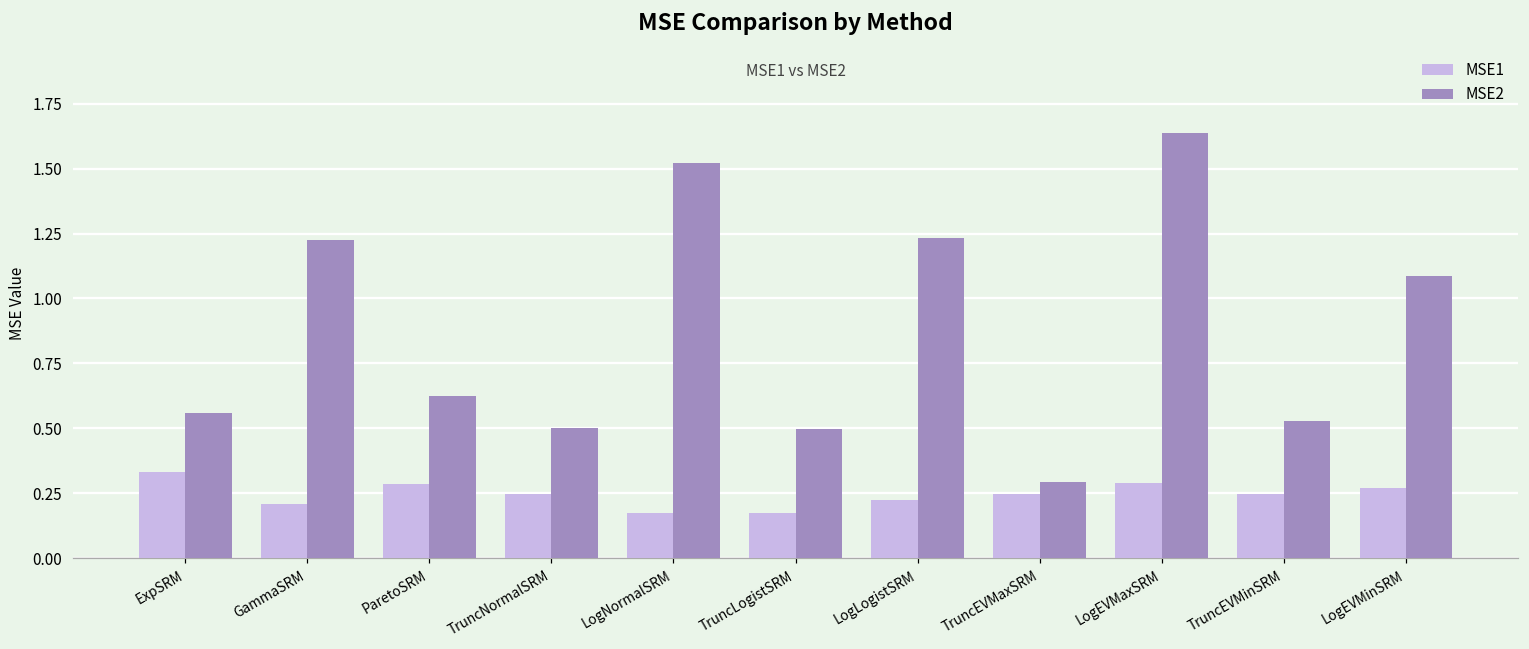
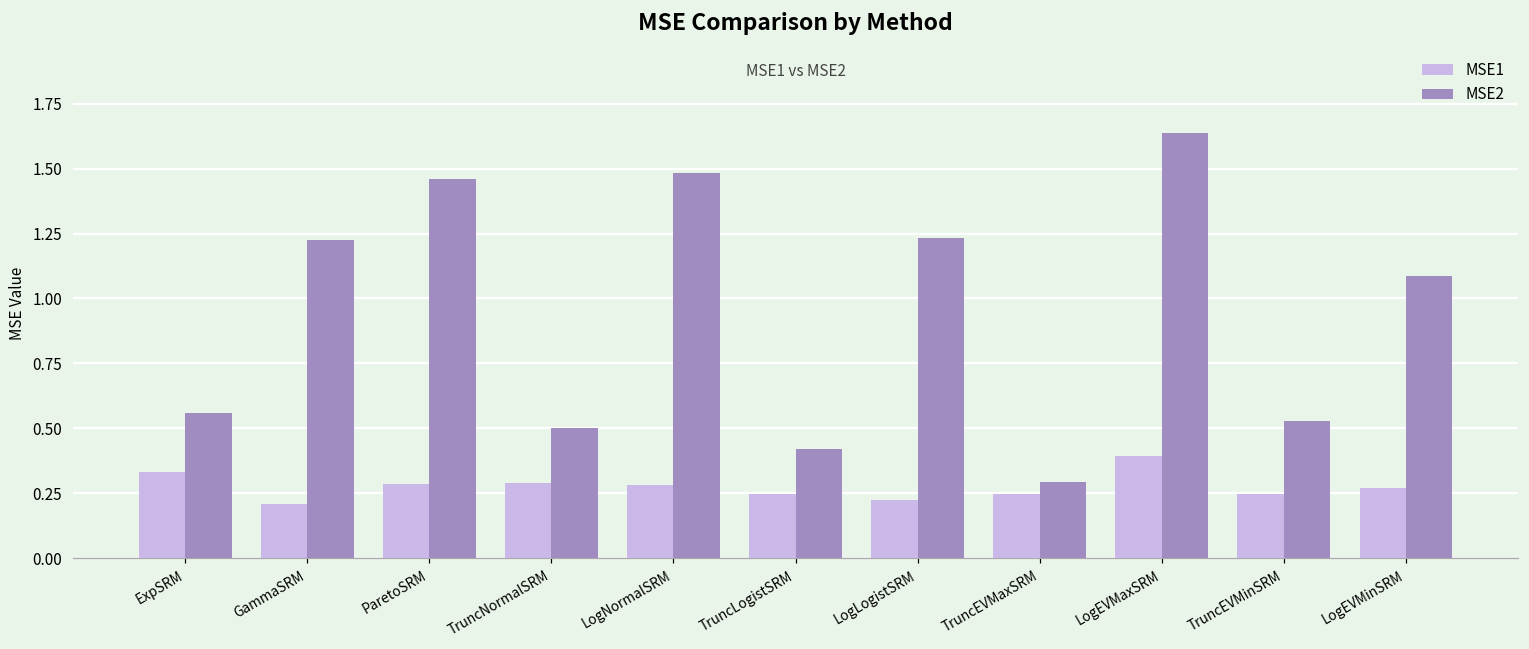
  {
    "MSE1": {
      "ExpSRM": 0.33,
      "GammaSRM": 0.21,
      "ParetoSRM": 0.29,
-     "TruncNormalSRM": 0.25,
-     "LogNormalSRM": 0.18,
-     "TruncLogistSRM": 0.18,
+     "TruncNormalSRM": 0.29,
+     "LogNormalSRM": 0.28,
+     "TruncLogistSRM": 0.25,
      "LogLogistSRM": 0.23,
      "TruncEVMaxSRM": 0.25,
-     "LogEVMaxSRM": 0.29,
+     "LogEVMaxSRM": 0.40,
      "TruncEVMinSRM": 0.25,
      "LogEVMinSRM": 0.27
    },
    "MSE2": {
      "ExpSRM": 0.56,
      "GammaSRM": 1.22,
-     "ParetoSRM": 0.62,
+     "ParetoSRM": 1.46,
      "TruncNormalSRM": 0.50,
-     "LogNormalSRM": 1.52,
-     "TruncLogistSRM": 0.50,
+     "LogNormalSRM": 1.48,
+     "TruncLogistSRM": 0.42,
      "LogLogistSRM": 1.23,
      "TruncEVMaxSRM": 0.29,
      "LogEVMaxSRM": 1.64,
      "TruncEVMinSRM": 0.53,
      "LogEVMinSRM": 1.09
    }
  }
